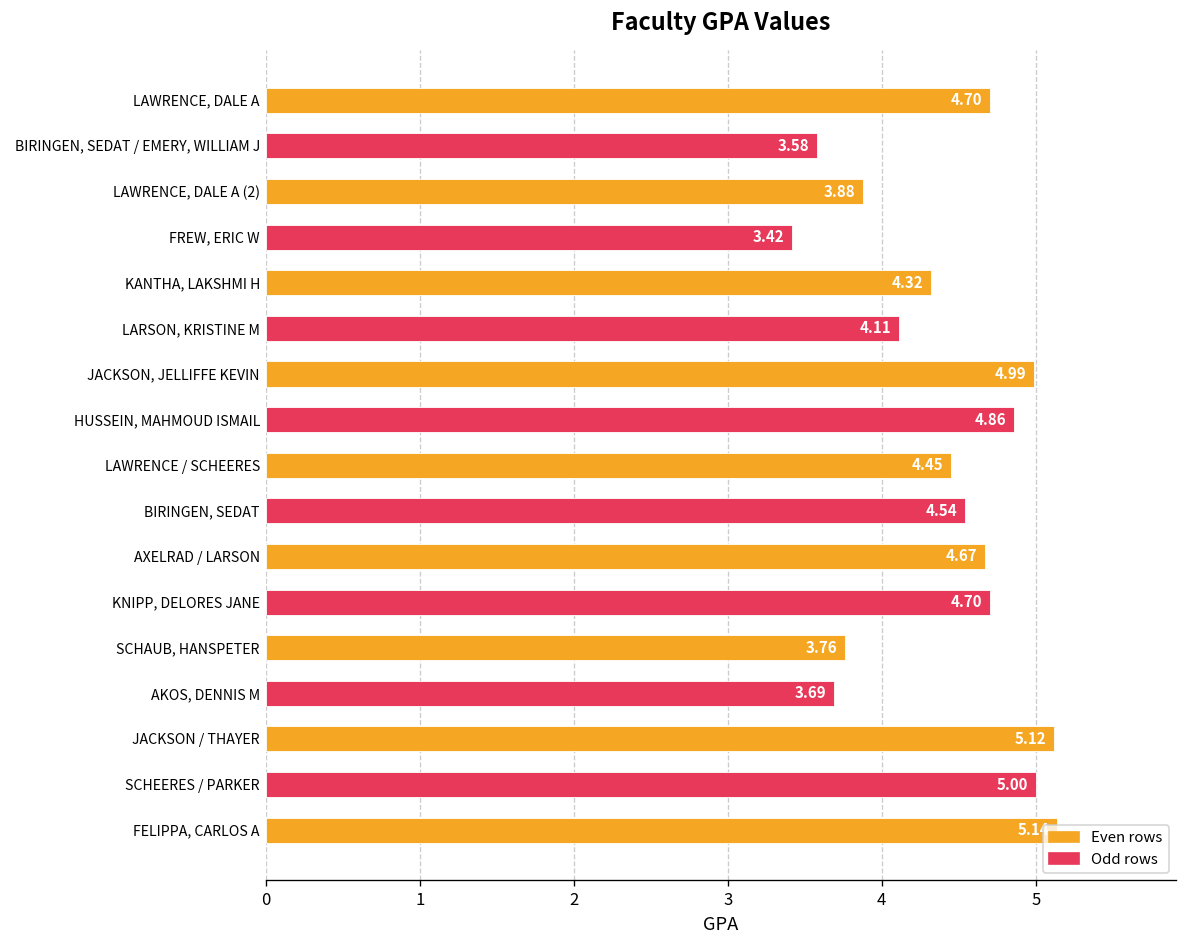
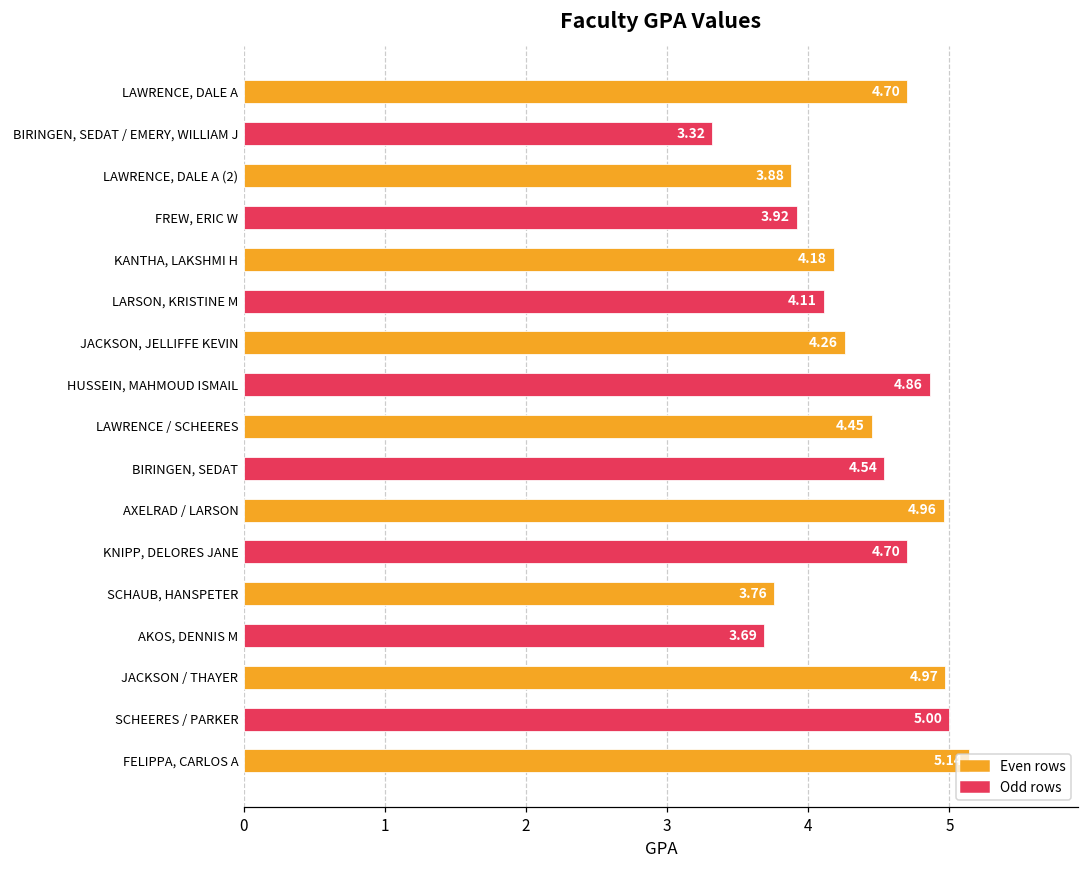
  {
    "LAWRENCE, DALE A": 4.70,
-   "BIRINGEN, SEDAT / EMERY, WILLIAM J": 3.58,
+   "BIRINGEN, SEDAT / EMERY, WILLIAM J": 3.32,
    "LAWRENCE, DALE A (2)": 3.88,
-   "FREW, ERIC W": 3.42,
-   "KANTHA, LAKSHMI H": 4.32,
+   "FREW, ERIC W": 3.92,
+   "KANTHA, LAKSHMI H": 4.18,
    "LARSON, KRISTINE M": 4.11,
-   "JACKSON, JELLIFFE KEVIN": 4.99,
+   "JACKSON, JELLIFFE KEVIN": 4.26,
    "HUSSEIN, MAHMOUD ISMAIL": 4.86,
    "LAWRENCE / SCHEERES": 4.45,
    "BIRINGEN, SEDAT": 4.54,
-   "AXELRAD / LARSON": 4.67,
+   "AXELRAD / LARSON": 4.96,
    "KNIPP, DELORES JANE": 4.70,
    "SCHAUB, HANSPETER": 3.76,
    "AKOS, DENNIS M": 3.69,
-   "JACKSON / THAYER": 5.12,
+   "JACKSON / THAYER": 4.97,
    "SCHEERES / PARKER": 5.00
  }
